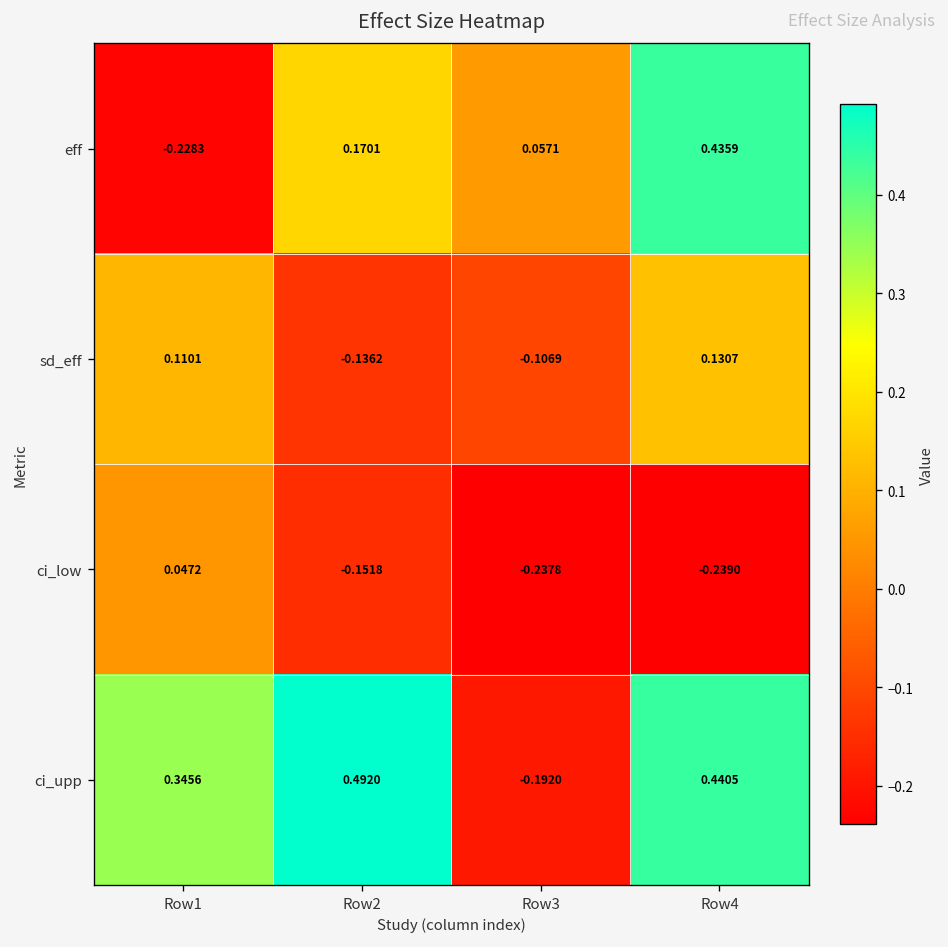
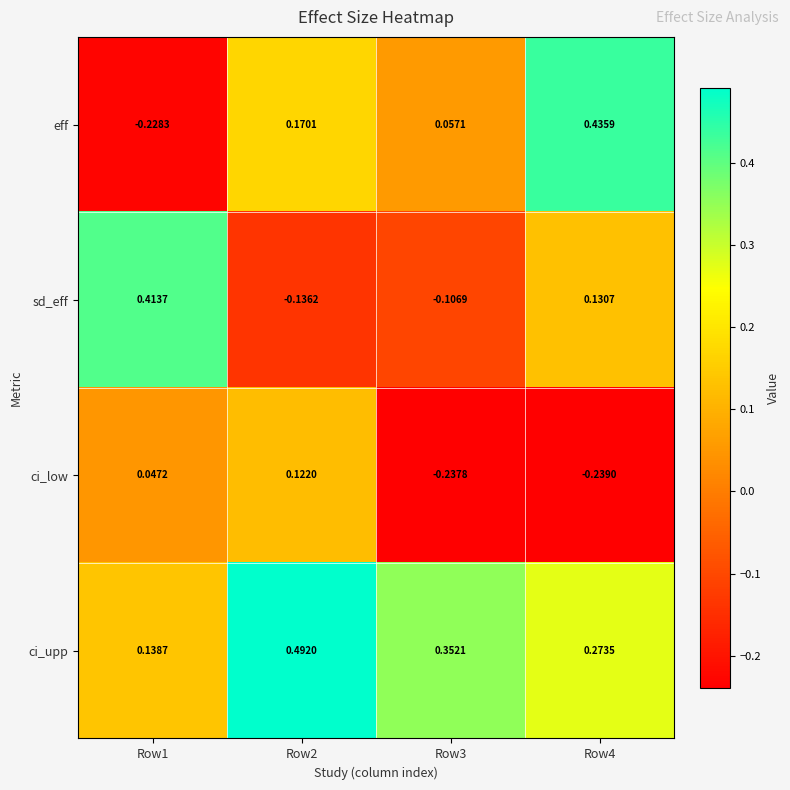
  {
    "eff": {
      "Row1": -0.2283,
      "Row2": 0.1701,
      "Row3": 0.0571,
      "Row4": 0.4359
    },
    "sd_eff": {
-     "Row1": 0.1101,
+     "Row1": 0.4137,
      "Row2": -0.1362,
      "Row3": -0.1069,
      "Row4": 0.1307
    },
    "ci_low": {
      "Row1": 0.0472,
-     "Row2": -0.1518,
+     "Row2": 0.1220,
      "Row3": -0.2378,
      "Row4": -0.2390
    },
    "ci_upp": {
-     "Row1": 0.3456,
+     "Row1": 0.1387,
      "Row2": 0.4920,
-     "Row3": -0.1920,
-     "Row4": 0.4405
+     "Row3": 0.3521,
+     "Row4": 0.2735
    }
  }
